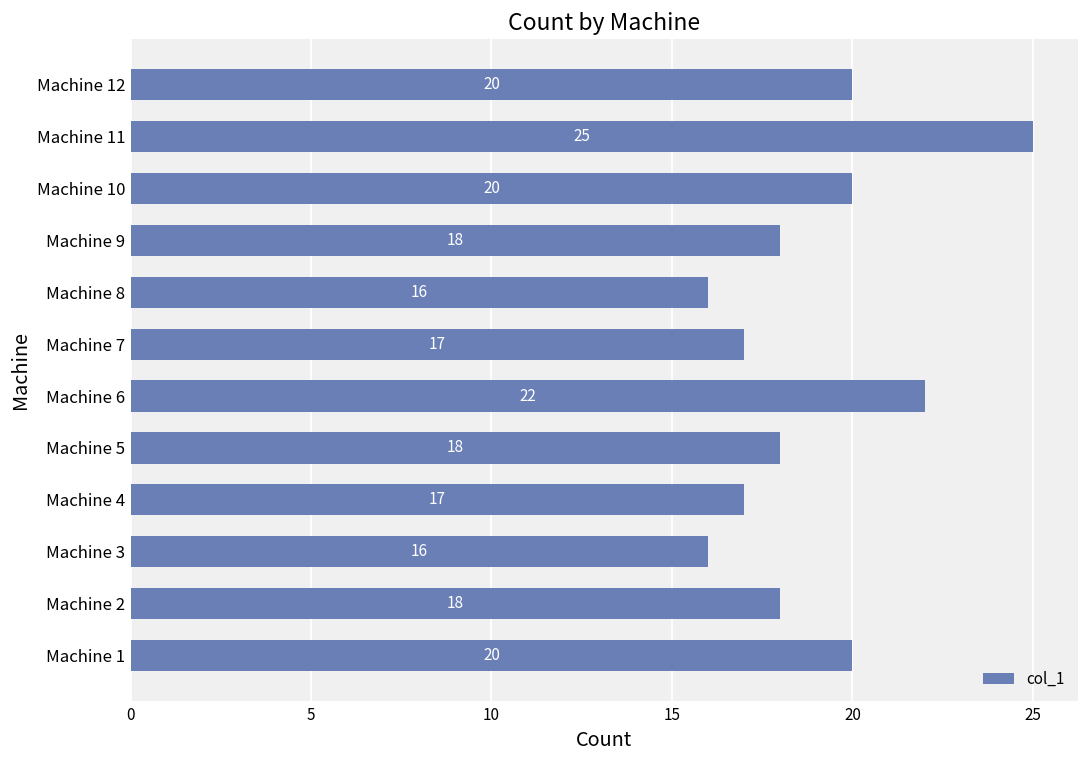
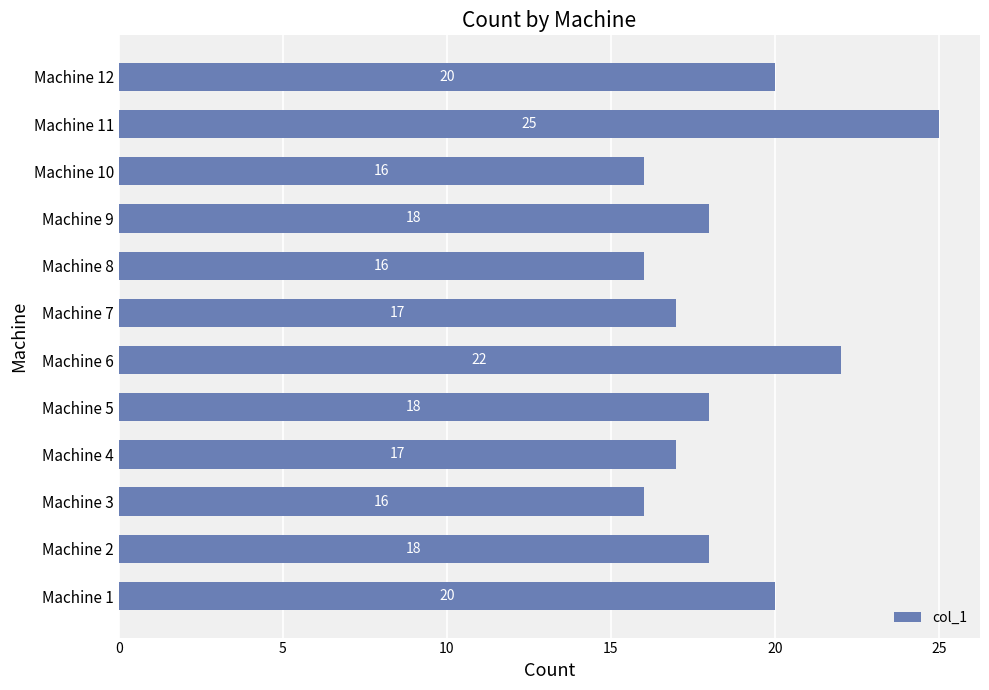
  {
    "Machine 12": 20,
    "Machine 11": 25,
-   "Machine 10": 20,
+   "Machine 10": 16,
    "Machine 9": 18,
    "Machine 8": 16,
    "Machine 7": 17,
    "Machine 6": 22,
    "Machine 5": 18,
    "Machine 4": 17,
    "Machine 3": 16,
    "Machine 2": 18,
    "Machine 1": 20
  }
